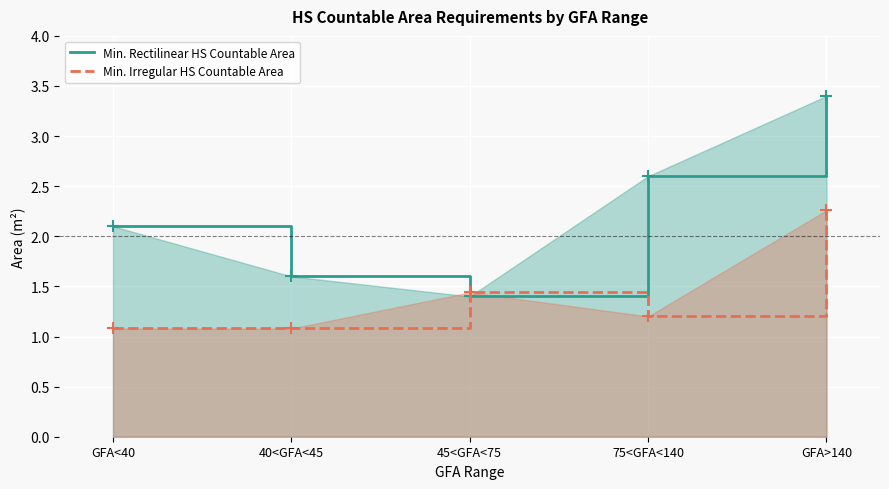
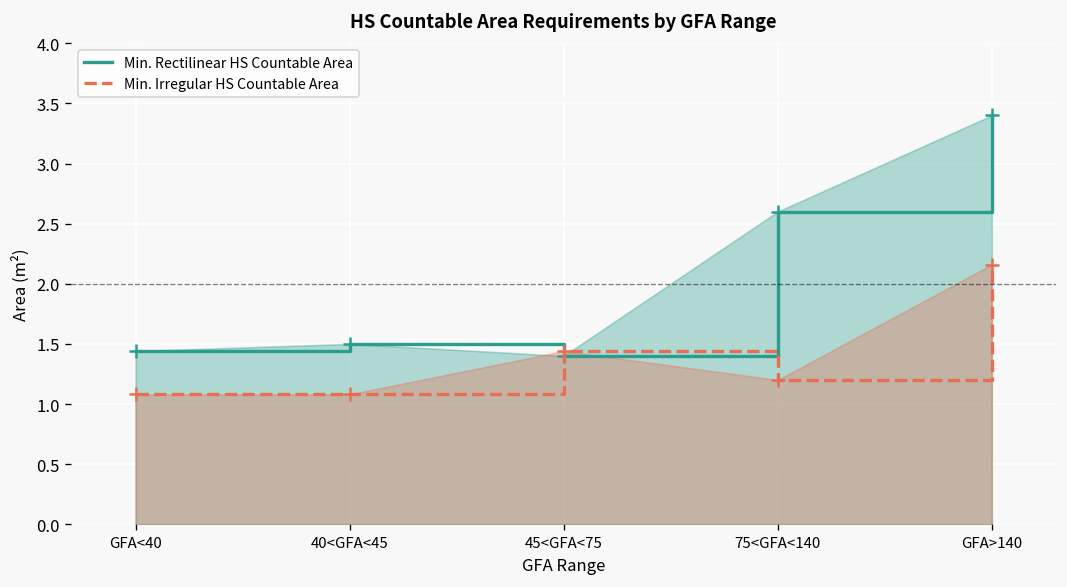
  {
    "Min. Rectilinear HS Countable Area": {
-     "GFA<40": 2.10,
-     "40<GFA<45": 1.6,
+     "GFA<40": 1.44,
+     "40<GFA<45": 1.5,
      "45<GFA<75": 1.40,
      "75<GFA<140": 2.60,
      "GFA>140": 3.40
    },
    "Min. Irregular HS Countable Area": {
      "GFA<40": 1.08,
      "40<GFA<45": 1.08,
      "45<GFA<75": 1.44,
      "75<GFA<140": 1.20,
-     "GFA>140": 2.26
+     "GFA>140": 2.16
    }
  }
